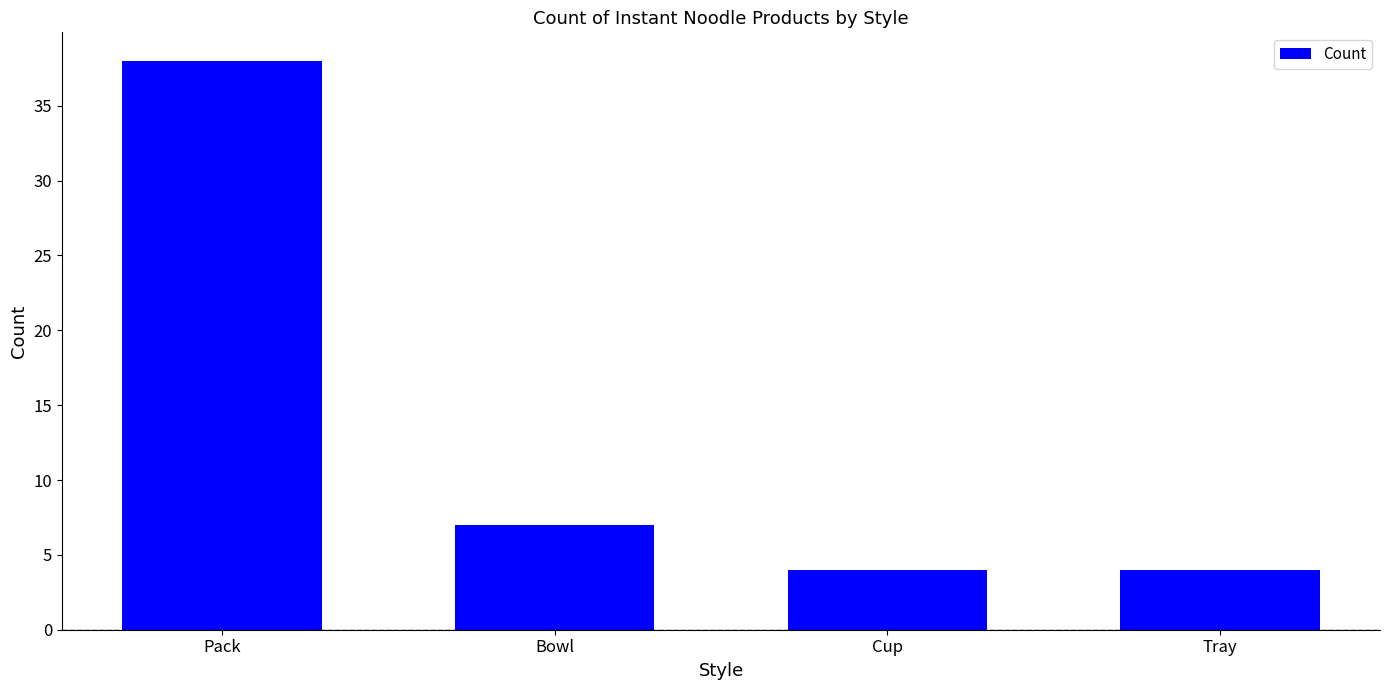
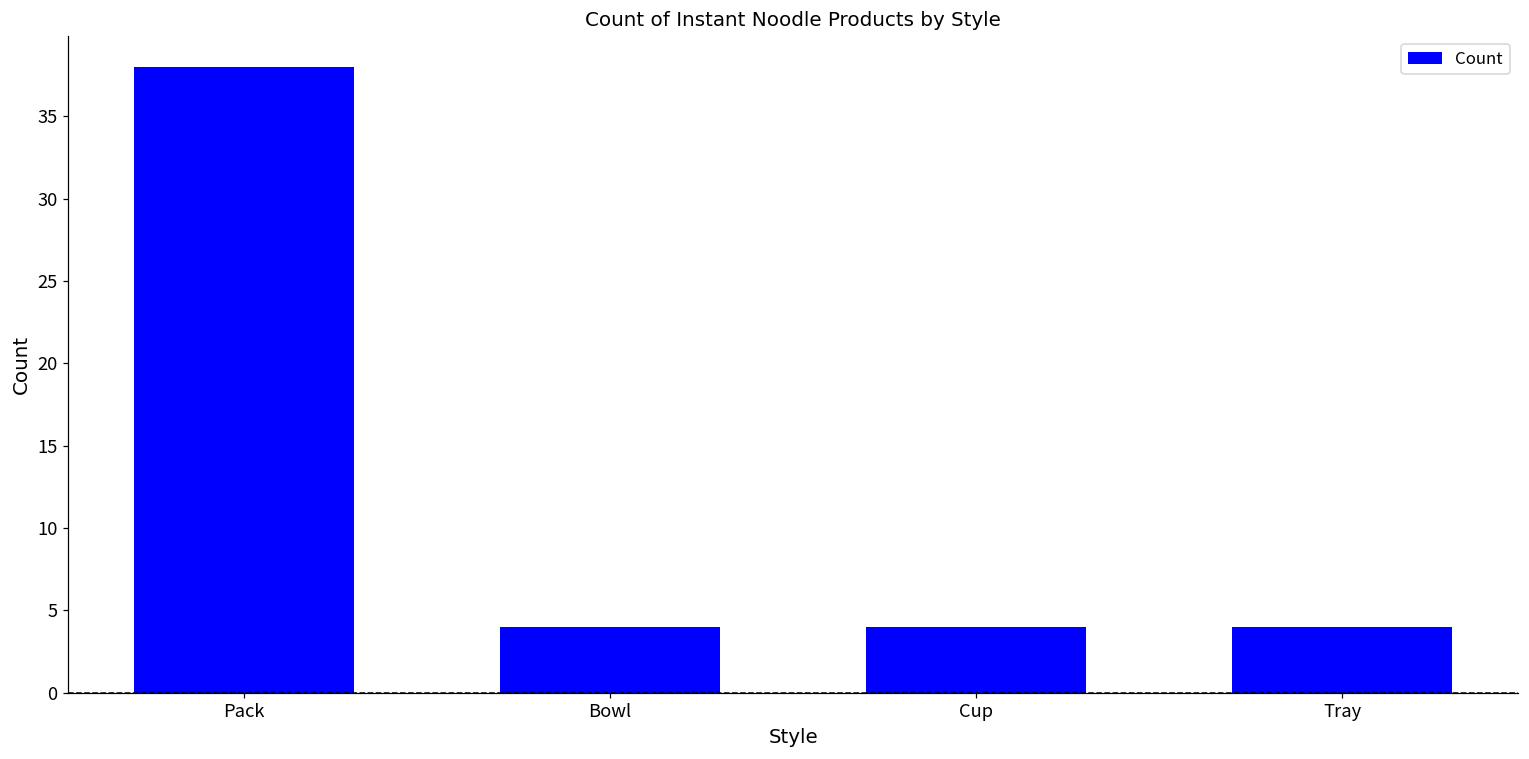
  {
    "Pack": 38,
-   "Bowl": 7,
+   "Bowl": 4,
    "Cup": 4,
    "Tray": 4
  }
